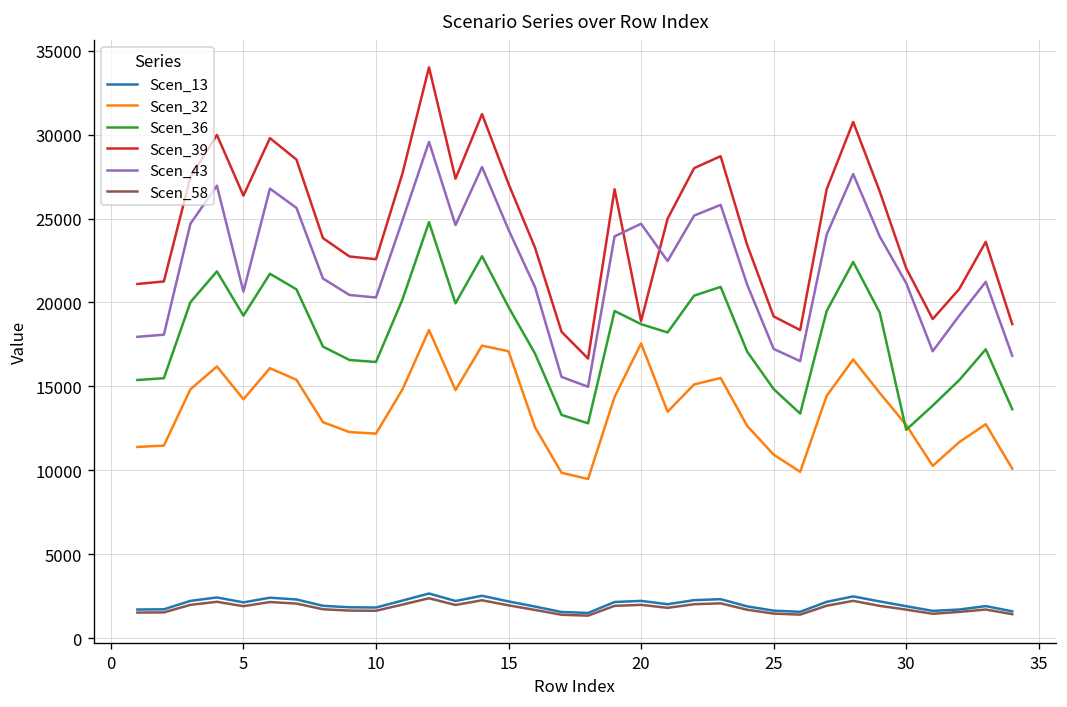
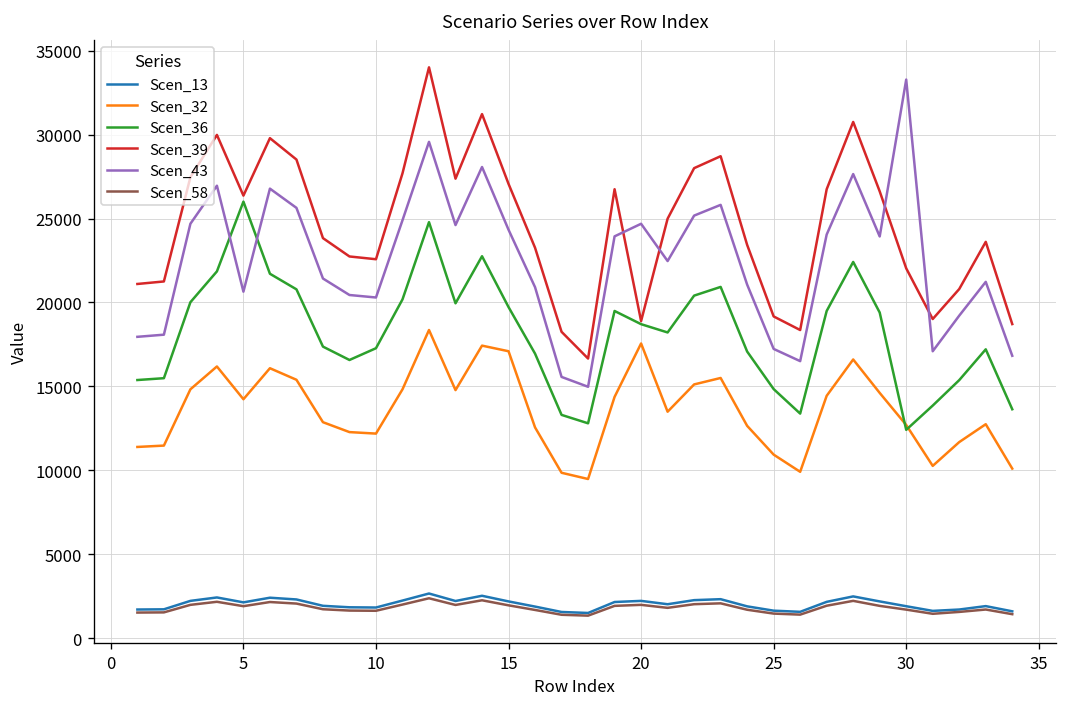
  {
    "Scen_13": {
      "5": 2100,
      "10": 1800,
      "15": 2200,
      "20": 2200,
      "25": 1600,
      "30": 1900
    },
    "Scen_32": {
      "5": 14200,
      "10": 12200,
      "15": 17100,
      "20": 17600,
      "25": 10900,
      "30": 12700
    },
    "Scen_36": {
-     "5": 19200,
-     "10": 16500,
+     "5": 26000,
+     "10": 17300,
      "15": 19700,
      "20": 18700,
      "25": 14800,
      "30": 12400
    },
    "Scen_39": {
      "5": 26400,
      "10": 22600,
      "15": 27100,
      "20": 18900,
      "25": 19200,
      "30": 22000
    },
    "Scen_43": {
      "5": 20600,
      "10": 20300,
      "15": 24300,
      "20": 24700,
      "25": 17200,
-     "30": 21200
+     "30": 33300
    },
    "Scen_58": {
      "5": 1900,
      "10": 1600,
      "15": 2000,
      "20": 2000,
      "25": 1500,
      "30": 1700
    }
  }
